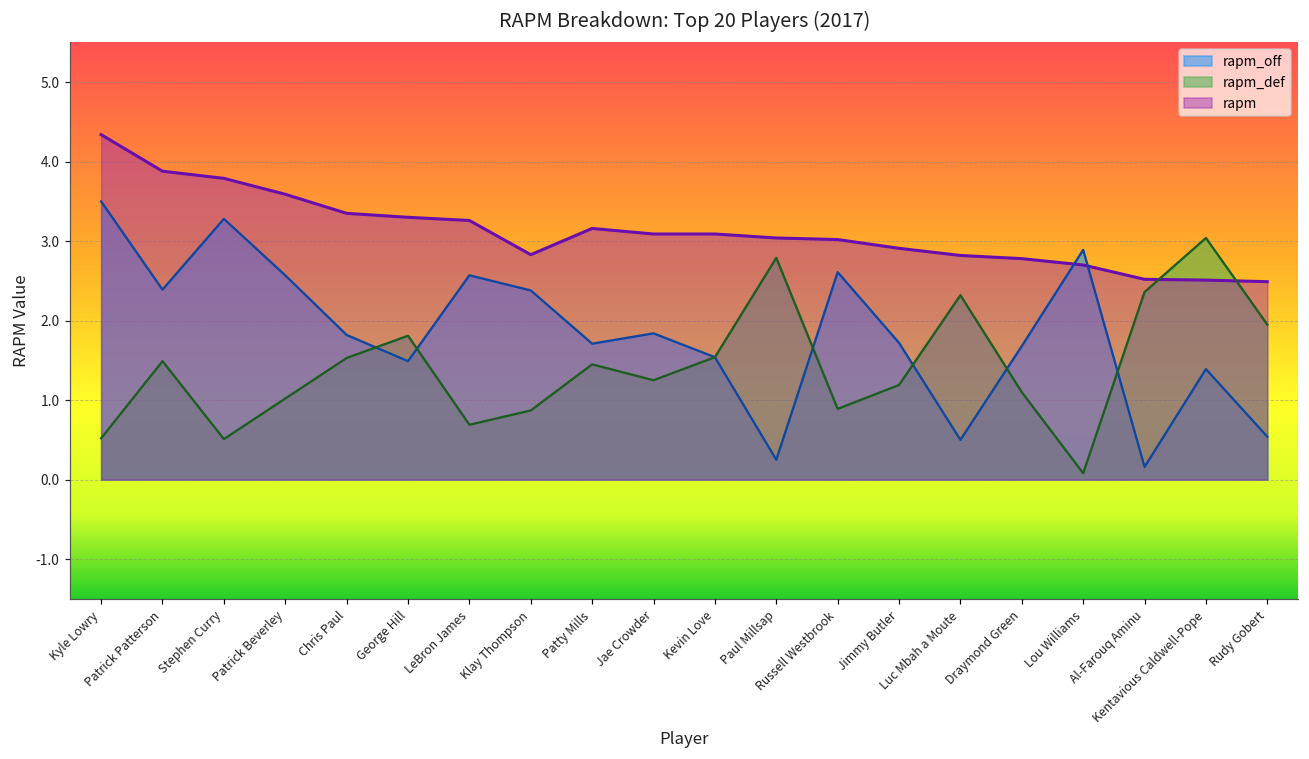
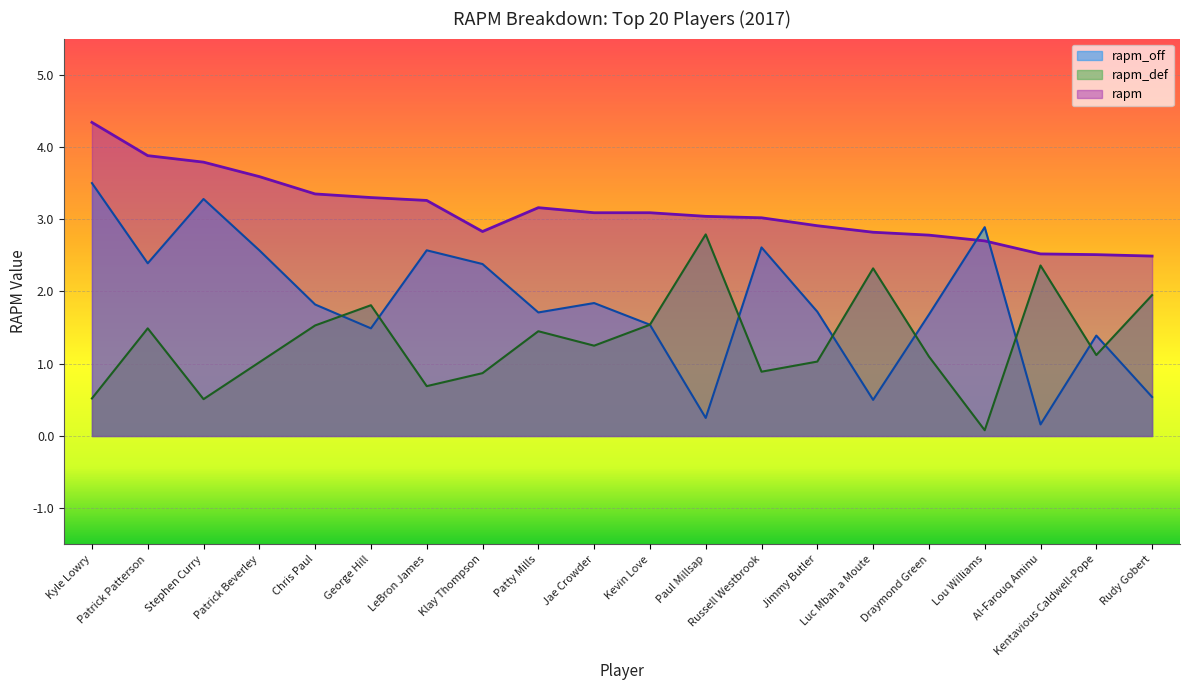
  {
    "rapm": {
      "Kyle Lowry": 4.3,
      "Patrick Patterson": 3.9,
      "Stephen Curry": 3.8,
      "Patrick Beverley": 3.6,
      "Chris Paul": 3.4,
      "George Hill": 3.3,
      "LeBron James": 3.3,
      "Klay Thompson": 2.8,
      "Patty Mills": 3.2,
      "Jae Crowder": 3.1,
      "Kevin Love": 3.1,
      "Paul Millsap": 3.0,
      "Russell Westbrook": 3.0,
      "Jimmy Butler": 2.9,
      "Luc Mbah a Moute": 2.8,
      "Draymond Green": 2.8,
      "Lou Williams": 2.7,
      "Al-Farouq Aminu": 2.5,
      "Kentavious Caldwell-Pope": 2.5,
      "Rudy Gobert": 2.5
    },
    "rapm_off": {
      "Kyle Lowry": 3.5,
      "Patrick Patterson": 2.4,
      "Stephen Curry": 3.3,
      "Patrick Beverley": 2.6,
      "Chris Paul": 1.8,
      "George Hill": 1.5,
      "LeBron James": 2.6,
      "Klay Thompson": 2.4,
      "Patty Mills": 1.7,
      "Jae Crowder": 1.8,
      "Paul Millsap": 0.3,
      "Russell Westbrook": 2.6,
      "Jimmy Butler": 1.7,
      "Luc Mbah a Moute": 0.5,
      "Draymond Green": 1.7,
      "Lou Williams": 2.9,
      "Al-Farouq Aminu": 0.2,
      "Kentavious Caldwell-Pope": 1.4,
      "Rudy Gobert": 0.5
    },
    "rapm_def": {
      "Kyle Lowry": 0.5,
      "Patrick Patterson": 1.5,
      "Stephen Curry": 0.5,
      "Patrick Beverley": 1.0,
      "Chris Paul": 1.5,
      "George Hill": 1.8,
      "LeBron James": 0.7,
      "Klay Thompson": 0.9,
      "Patty Mills": 1.5,
      "Jae Crowder": 1.3,
      "Paul Millsap": 2.8,
      "Russell Westbrook": 0.9,
-     "Jimmy Butler": 1.2,
+     "Jimmy Butler": 1.0,
      "Luc Mbah a Moute": 2.3,
      "Draymond Green": 1.1,
      "Lou Williams": 0.1,
      "Al-Farouq Aminu": 2.4,
-     "Kentavious Caldwell-Pope": 3.0,
+     "Kentavious Caldwell-Pope": 1.1,
      "Rudy Gobert": 2.0
    }
  }
